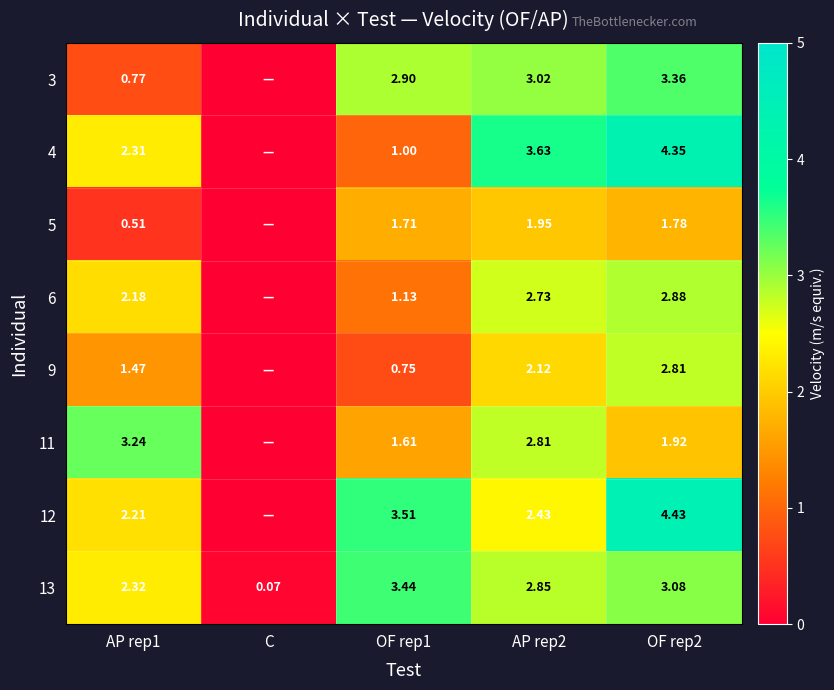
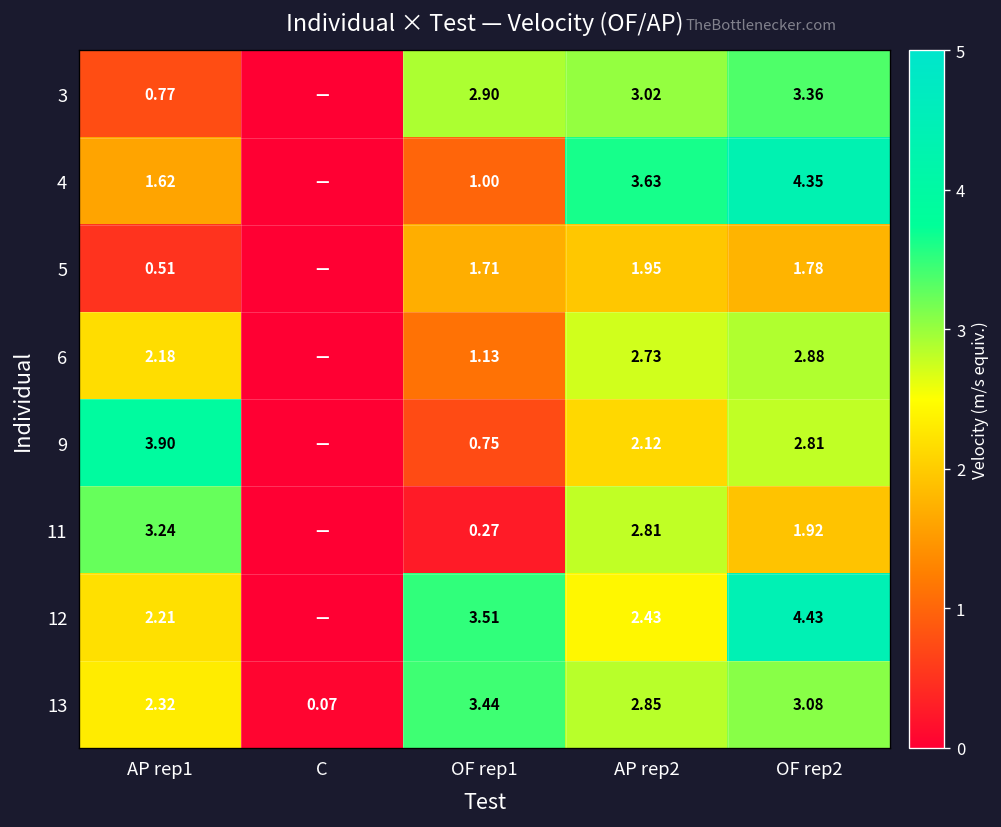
  {
    "3": {
      "AP rep1": 0.77,
      "OF rep1": 2.90,
      "AP rep2": 3.02,
      "OF rep2": 3.36
    },
    "4": {
-     "AP rep1": 2.31,
+     "AP rep1": 1.62,
      "OF rep1": 1.00,
      "AP rep2": 3.63,
      "OF rep2": 4.35
    },
    "5": {
      "AP rep1": 0.51,
      "OF rep1": 1.71,
      "AP rep2": 1.95,
      "OF rep2": 1.78
    },
    "6": {
      "AP rep1": 2.18,
      "OF rep1": 1.13,
      "AP rep2": 2.73,
      "OF rep2": 2.88
    },
    "9": {
-     "AP rep1": 1.47,
+     "AP rep1": 3.90,
      "OF rep1": 0.75,
      "AP rep2": 2.12,
      "OF rep2": 2.81
    },
    "11": {
      "AP rep1": 3.24,
-     "OF rep1": 1.61,
+     "OF rep1": 0.27,
      "AP rep2": 2.81,
      "OF rep2": 1.92
    },
    "12": {
      "AP rep1": 2.21,
      "OF rep1": 3.51,
      "AP rep2": 2.43,
      "OF rep2": 4.43
    },
    "13": {
      "AP rep1": 2.32,
      "C": 0.07,
      "OF rep1": 3.44,
      "AP rep2": 2.85,
      "OF rep2": 3.08
    }
  }
